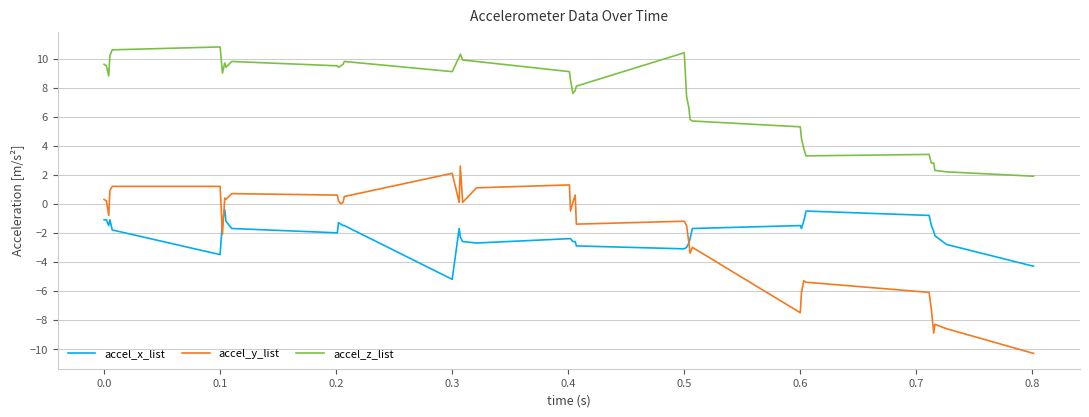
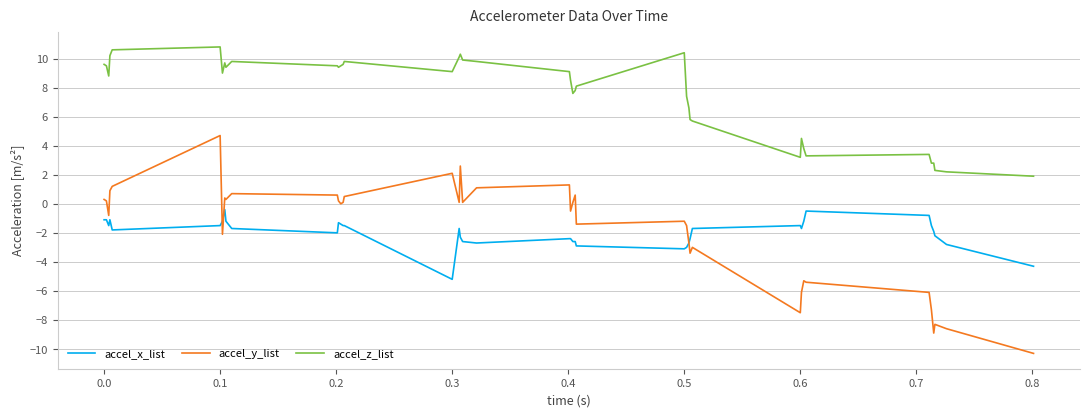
  {
    "accel_x_list": {
      "0.0": -1.1,
-     "0.1": -3.5,
+     "0.1": -1.5,
      "0.3": -5.2,
      "0.5": -3.1,
      "0.6": -1.5
    },
    "accel_y_list": {
      "0.0": 0.3,
-     "0.1": 1.2,
+     "0.1": 4.7,
      "0.3": 2.1,
      "0.5": -1.2,
      "0.6": -7.5
    },
    "accel_z_list": {
      "0.0": 9.6,
      "0.1": 10.8,
      "0.3": 9.1,
      "0.5": 10.4,
-     "0.6": 5.3
+     "0.6": 3.2
    }
  }
